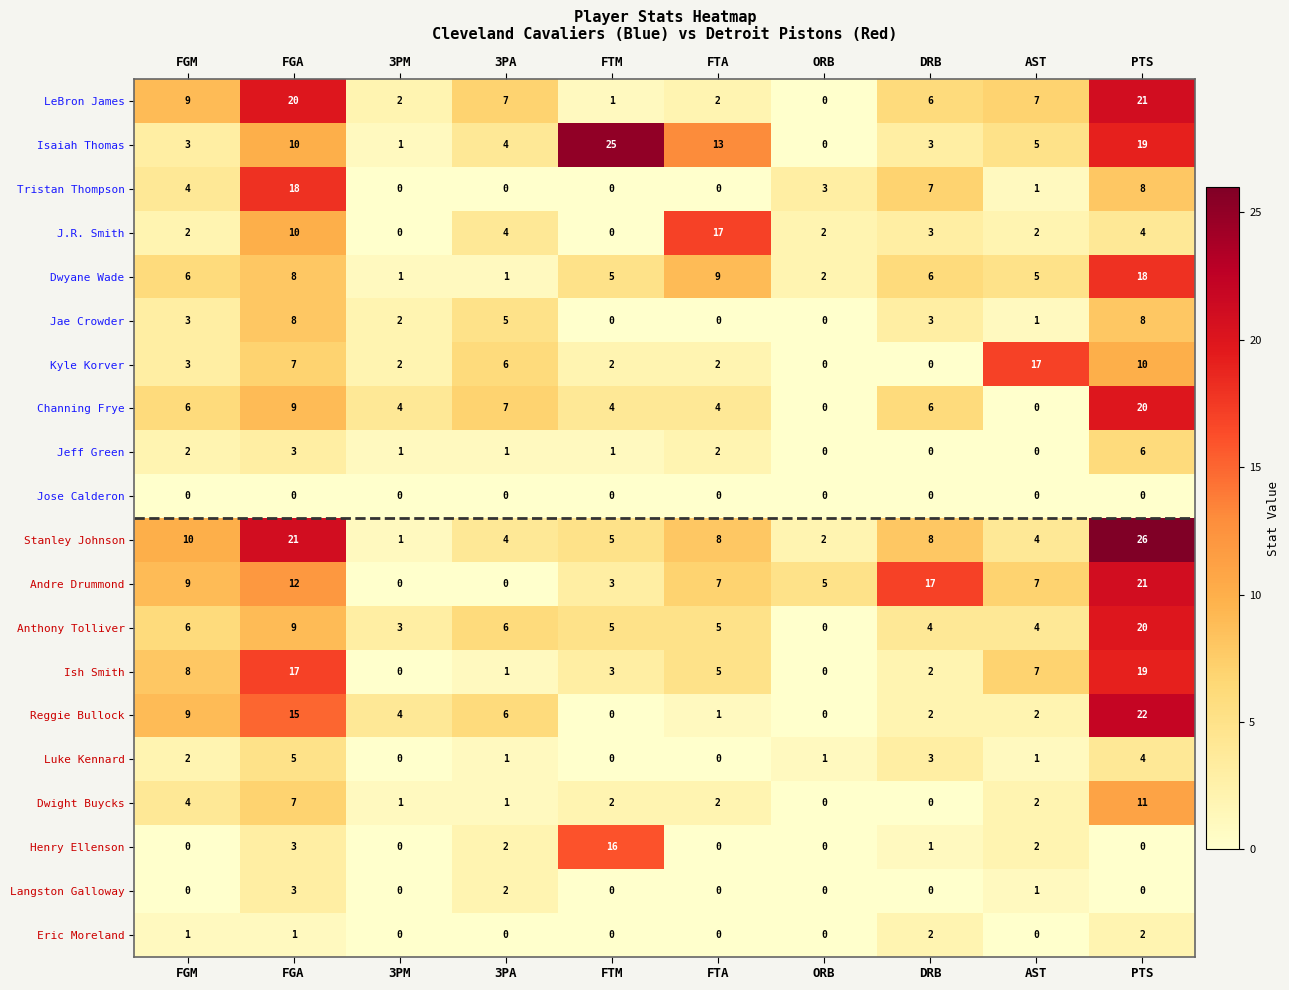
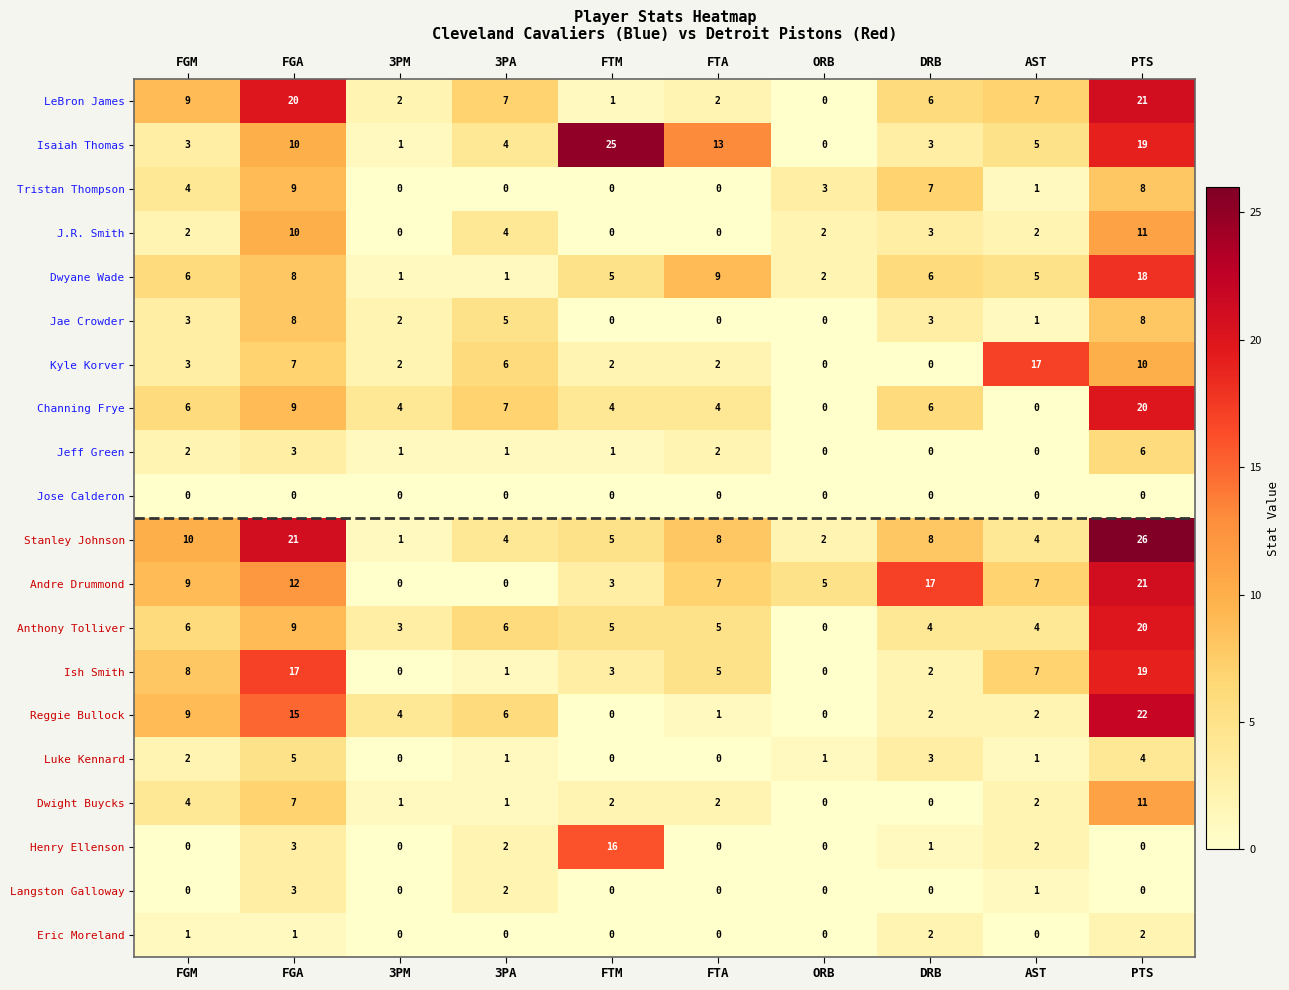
  {
    "LeBron James": {
      "FGM": 9,
      "FGA": 20,
      "3PM": 2,
      "3PA": 7,
      "FTM": 1,
      "FTA": 2,
      "ORB": 0,
      "DRB": 6,
      "AST": 7,
      "PTS": 21
    },
    "Isaiah Thomas": {
      "FGM": 3,
      "FGA": 10,
      "3PM": 1,
      "3PA": 4,
      "FTM": 25,
      "FTA": 13,
      "ORB": 0,
      "DRB": 3,
      "AST": 5,
      "PTS": 19
    },
    "Tristan Thompson": {
      "FGM": 4,
-     "FGA": 18,
+     "FGA": 9,
      "3PM": 0,
      "3PA": 0,
      "FTM": 0,
      "FTA": 0,
      "ORB": 3,
      "DRB": 7,
      "AST": 1,
      "PTS": 8
    },
    "J.R. Smith": {
      "FGM": 2,
      "FGA": 10,
      "3PM": 0,
      "3PA": 4,
      "FTM": 0,
-     "FTA": 17,
+     "FTA": 0,
      "ORB": 2,
      "DRB": 3,
      "AST": 2,
-     "PTS": 4
+     "PTS": 11
    },
    "Dwyane Wade": {
      "FGM": 6,
      "FGA": 8,
      "3PM": 1,
      "3PA": 1,
      "FTM": 5,
      "FTA": 9,
      "ORB": 2,
      "DRB": 6,
      "AST": 5,
      "PTS": 18
    },
    "Jae Crowder": {
      "FGM": 3,
      "FGA": 8,
      "3PM": 2,
      "3PA": 5,
      "FTM": 0,
      "FTA": 0,
      "ORB": 0,
      "DRB": 3,
      "AST": 1,
      "PTS": 8
    },
    "Kyle Korver": {
      "FGM": 3,
      "FGA": 7,
      "3PM": 2,
      "3PA": 6,
      "FTM": 2,
      "FTA": 2,
      "ORB": 0,
      "DRB": 0,
      "AST": 17,
      "PTS": 10
    },
    "Channing Frye": {
      "FGM": 6,
      "FGA": 9,
      "3PM": 4,
      "3PA": 7,
      "FTM": 4,
      "FTA": 4,
      "ORB": 0,
      "DRB": 6,
      "AST": 0,
      "PTS": 20
    },
    "Jeff Green": {
      "FGM": 2,
      "FGA": 3,
      "3PM": 1,
      "3PA": 1,
      "FTM": 1,
      "FTA": 2,
      "ORB": 0,
      "DRB": 0,
      "AST": 0,
      "PTS": 6
    },
    "Jose Calderon": {
      "FGM": 0,
      "FGA": 0,
      "3PM": 0,
      "3PA": 0,
      "FTM": 0,
      "FTA": 0,
      "ORB": 0,
      "DRB": 0,
      "AST": 0,
      "PTS": 0
    },
    "Stanley Johnson": {
      "FGM": 10,
      "FGA": 21,
      "3PM": 1,
      "3PA": 4,
      "FTM": 5,
      "FTA": 8,
      "ORB": 2,
      "DRB": 8,
      "AST": 4,
      "PTS": 26
    },
    "Andre Drummond": {
      "FGM": 9,
      "FGA": 12,
      "3PM": 0,
      "3PA": 0,
      "FTM": 3,
      "FTA": 7,
      "ORB": 5,
      "DRB": 17,
      "AST": 7,
      "PTS": 21
    },
    "Anthony Tolliver": {
      "FGM": 6,
      "FGA": 9,
      "3PM": 3,
      "3PA": 6,
      "FTM": 5,
      "FTA": 5,
      "ORB": 0,
      "DRB": 4,
      "AST": 4,
      "PTS": 20
    },
    "Ish Smith": {
      "FGM": 8,
      "FGA": 17,
      "3PM": 0,
      "3PA": 1,
      "FTM": 3,
      "FTA": 5,
      "ORB": 0,
      "DRB": 2,
      "AST": 7,
      "PTS": 19
    },
    "Reggie Bullock": {
      "FGM": 9,
      "FGA": 15,
      "3PM": 4,
      "3PA": 6,
      "FTM": 0,
      "FTA": 1,
      "ORB": 0,
      "DRB": 2,
      "AST": 2,
      "PTS": 22
    },
    "Luke Kennard": {
      "FGM": 2,
      "FGA": 5,
      "3PM": 0,
      "3PA": 1,
      "FTM": 0,
      "FTA": 0,
      "ORB": 1,
      "DRB": 3,
      "AST": 1,
      "PTS": 4
    },
    "Dwight Buycks": {
      "FGM": 4,
      "FGA": 7,
      "3PM": 1,
      "3PA": 1,
      "FTM": 2,
      "FTA": 2,
      "ORB": 0,
      "DRB": 0,
      "AST": 2,
      "PTS": 11
    },
    "Henry Ellenson": {
      "FGM": 0,
      "FGA": 3,
      "3PM": 0,
      "3PA": 2,
      "FTM": 16,
      "FTA": 0,
      "ORB": 0,
      "DRB": 1,
      "AST": 2,
      "PTS": 0
    },
    "Langston Galloway": {
      "FGM": 0,
      "FGA": 3,
      "3PM": 0,
      "3PA": 2,
      "FTM": 0,
      "FTA": 0,
      "ORB": 0,
      "DRB": 0,
      "AST": 1,
      "PTS": 0
    },
    "Eric Moreland": {
      "FGM": 1,
      "FGA": 1,
      "3PM": 0,
      "3PA": 0,
      "FTM": 0,
      "FTA": 0,
      "ORB": 0,
      "DRB": 2,
      "AST": 0,
      "PTS": 2
    }
  }
